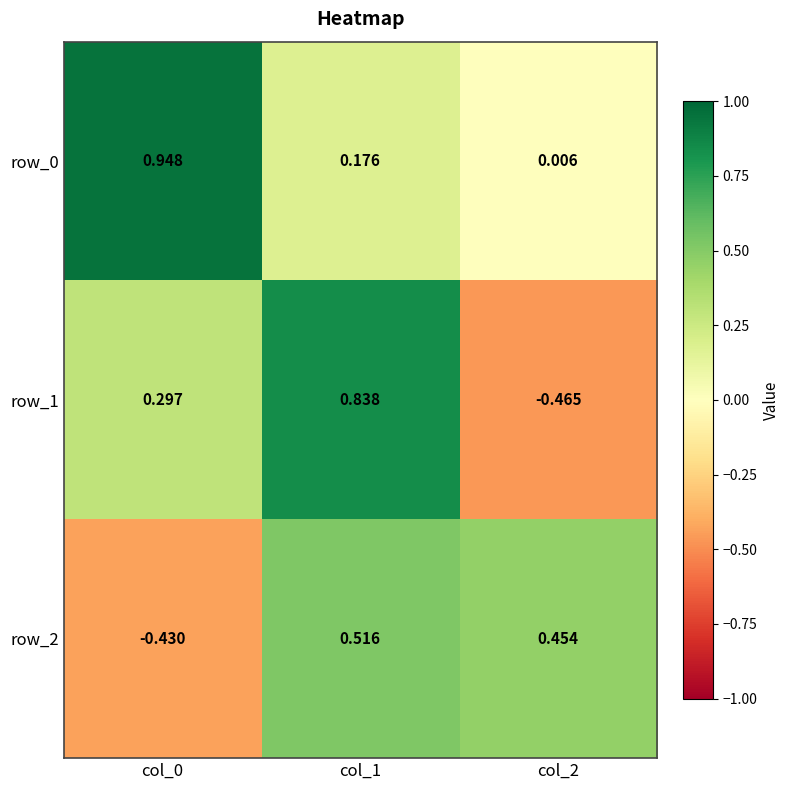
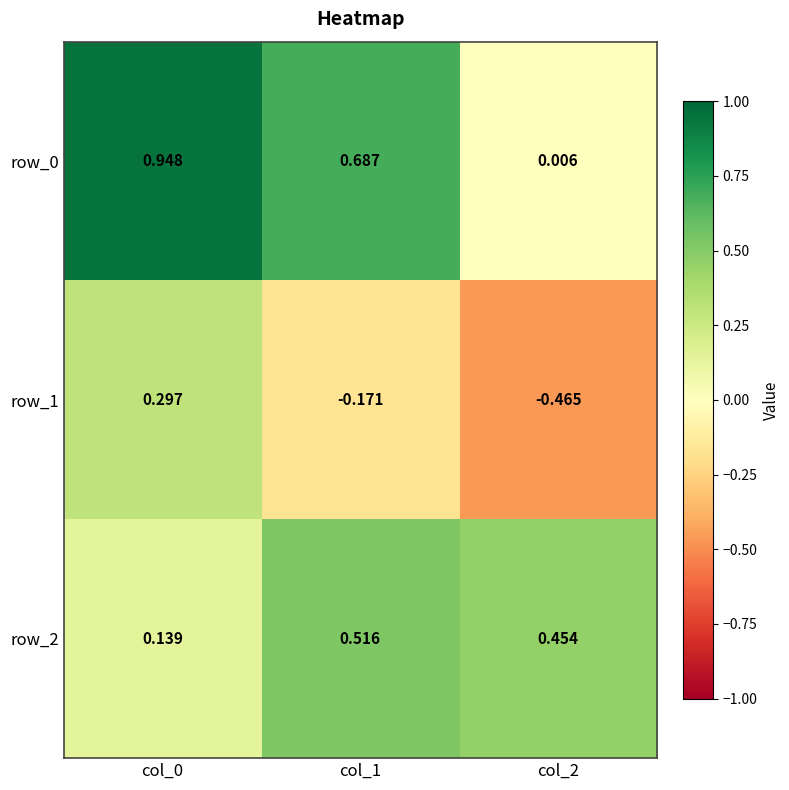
  {
    "row_0": {
      "col_0": 0.948,
-     "col_1": 0.176,
+     "col_1": 0.687,
      "col_2": 0.006
    },
    "row_1": {
      "col_0": 0.297,
-     "col_1": 0.838,
+     "col_1": -0.171,
      "col_2": -0.465
    },
    "row_2": {
-     "col_0": -0.430,
+     "col_0": 0.139,
      "col_1": 0.516,
      "col_2": 0.454
    }
  }
